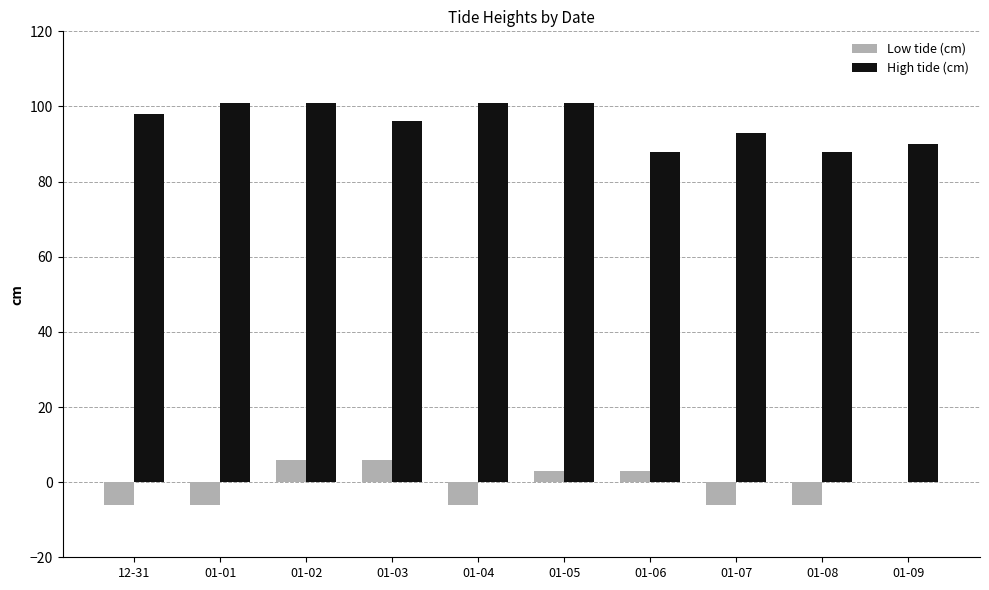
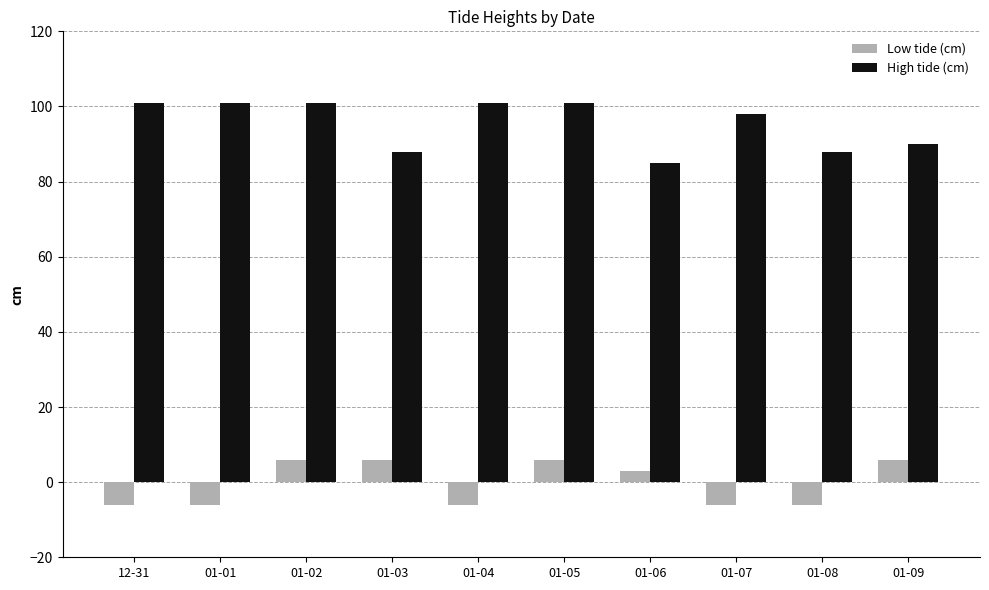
  {
    "Low tide (cm)": {
      "12-31": -6,
      "01-01": -6,
      "01-02": 6,
      "01-03": 6,
      "01-04": -6,
-     "01-05": 3,
+     "01-05": 6,
      "01-06": 3,
      "01-07": -6,
      "01-08": -6,
-     "01-09": 0
+     "01-09": 6
    },
    "High tide (cm)": {
-     "12-31": 98,
+     "12-31": 101,
      "01-01": 101,
      "01-02": 101,
-     "01-03": 96,
+     "01-03": 88,
      "01-04": 101,
      "01-05": 101,
-     "01-06": 88,
-     "01-07": 93,
+     "01-06": 85,
+     "01-07": 98,
      "01-08": 88,
      "01-09": 90
    }
  }
